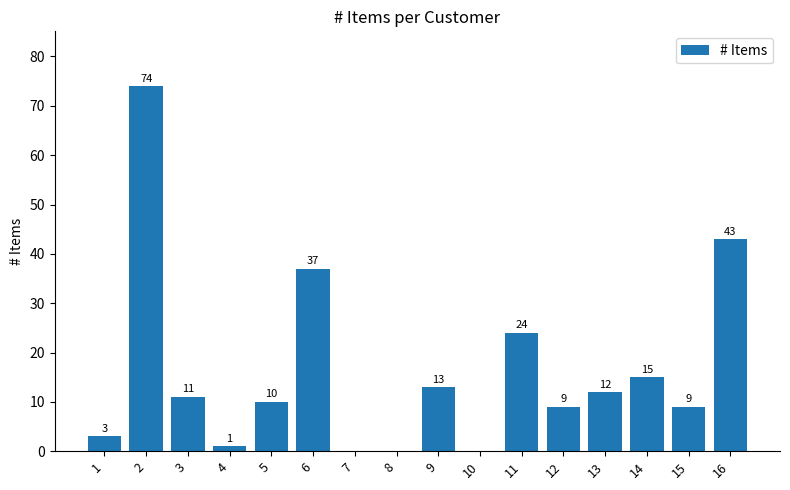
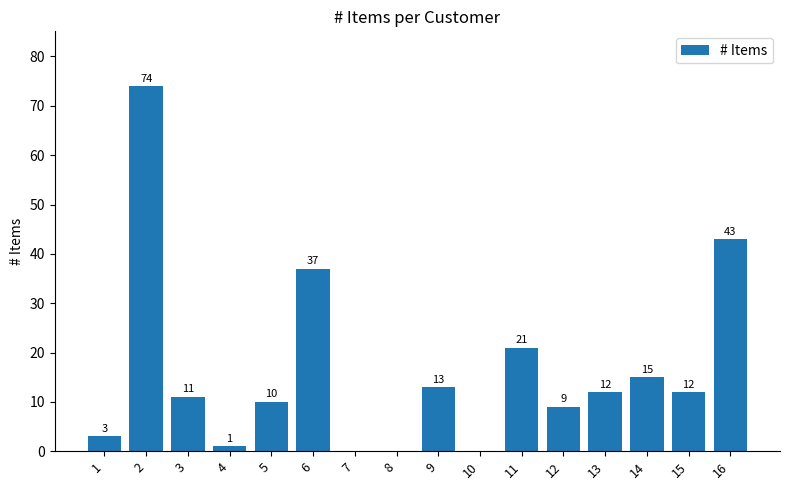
  {
    "1": 3,
    "2": 74,
    "3": 11,
    "4": 1,
    "5": 10,
    "6": 37,
    "9": 13,
-   "11": 24,
+   "11": 21,
    "12": 9,
    "13": 12,
    "14": 15,
-   "15": 9,
+   "15": 12,
    "16": 43
  }
